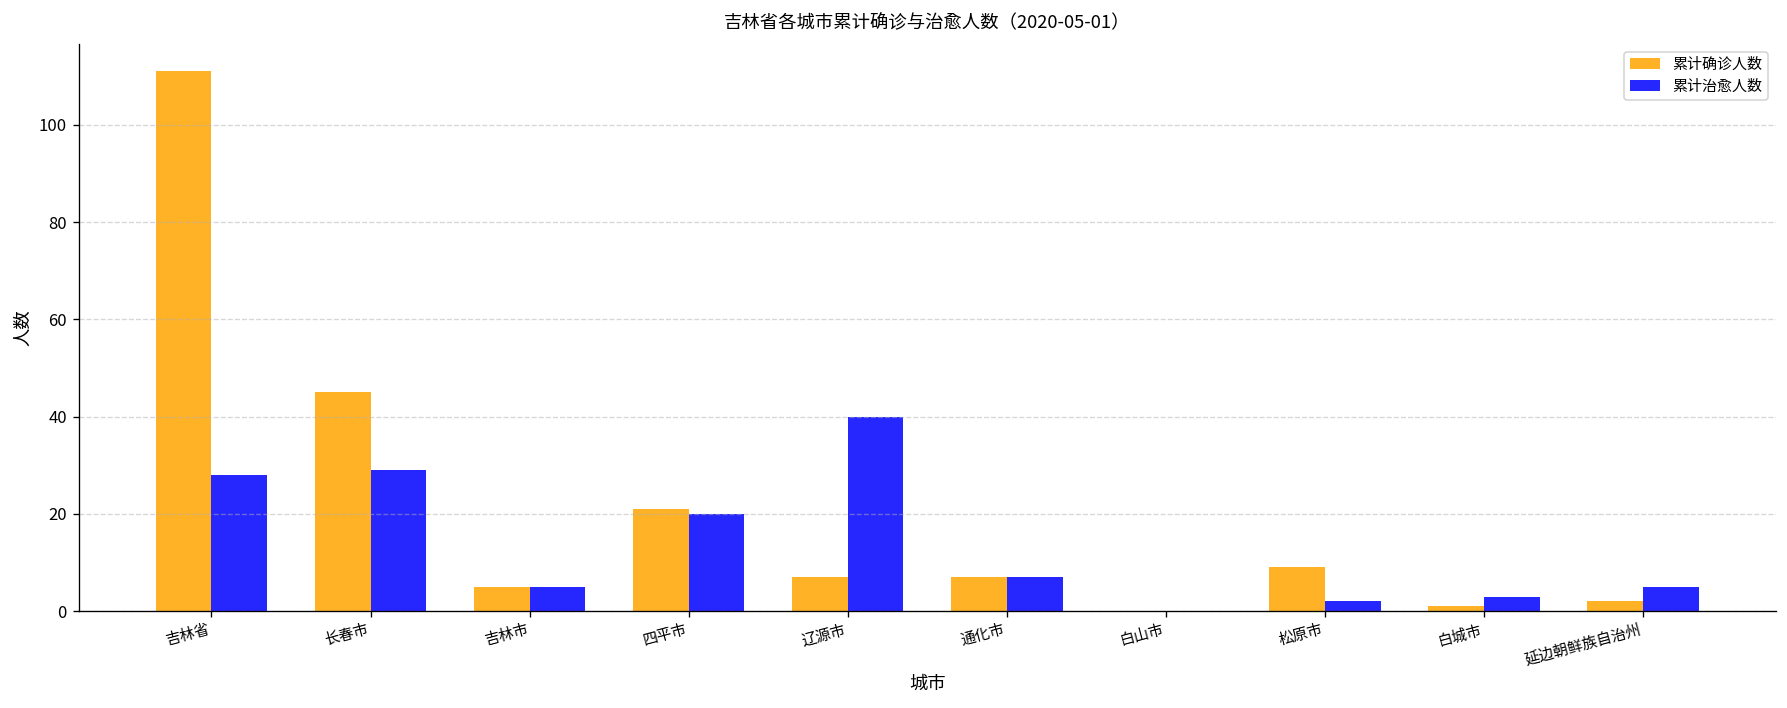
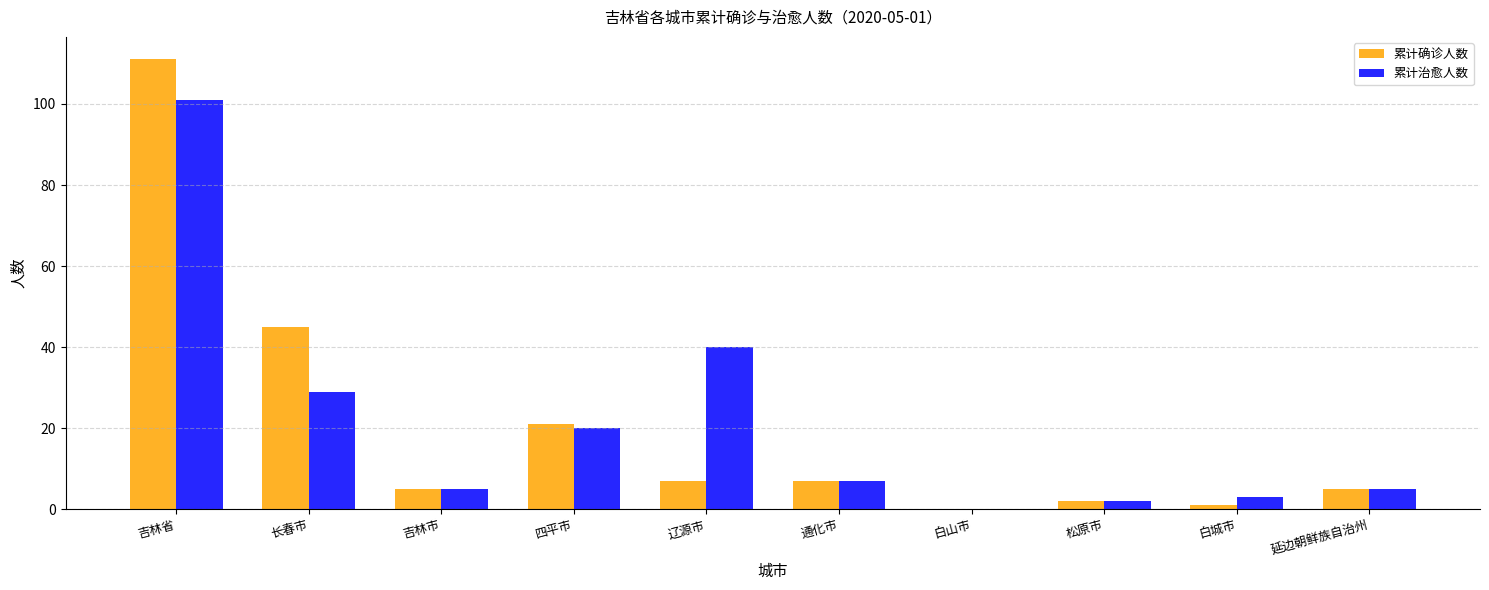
  {
    "累计确诊人数": {
      "吉林省": 111,
      "长春市": 45,
      "吉林市": 5,
      "四平市": 21,
      "辽源市": 7,
      "通化市": 7,
      "白山市": 0,
-     "松原市": 9,
+     "松原市": 2,
      "白城市": 1,
-     "延边朝鲜族自治州": 2
+     "延边朝鲜族自治州": 5
    },
    "累计治愈人数": {
-     "吉林省": 28,
+     "吉林省": 101,
      "长春市": 29,
      "吉林市": 5,
      "四平市": 20,
      "辽源市": 40,
      "通化市": 7,
      "白山市": 0,
      "松原市": 2,
      "白城市": 3,
      "延边朝鲜族自治州": 5
    }
  }
